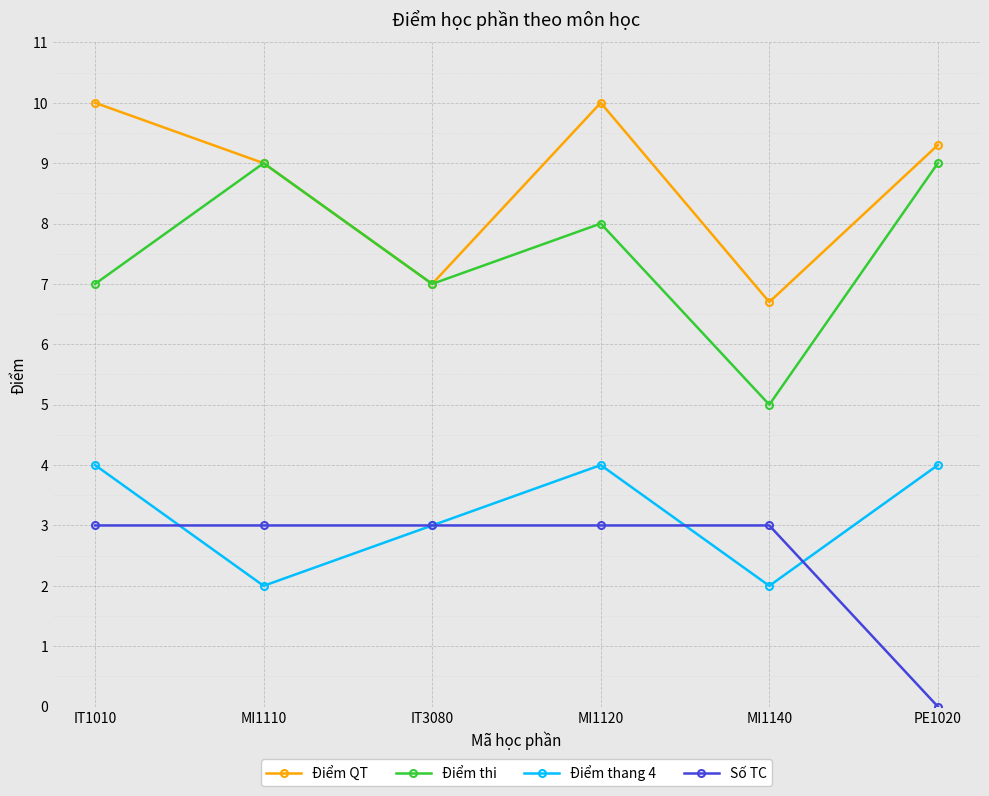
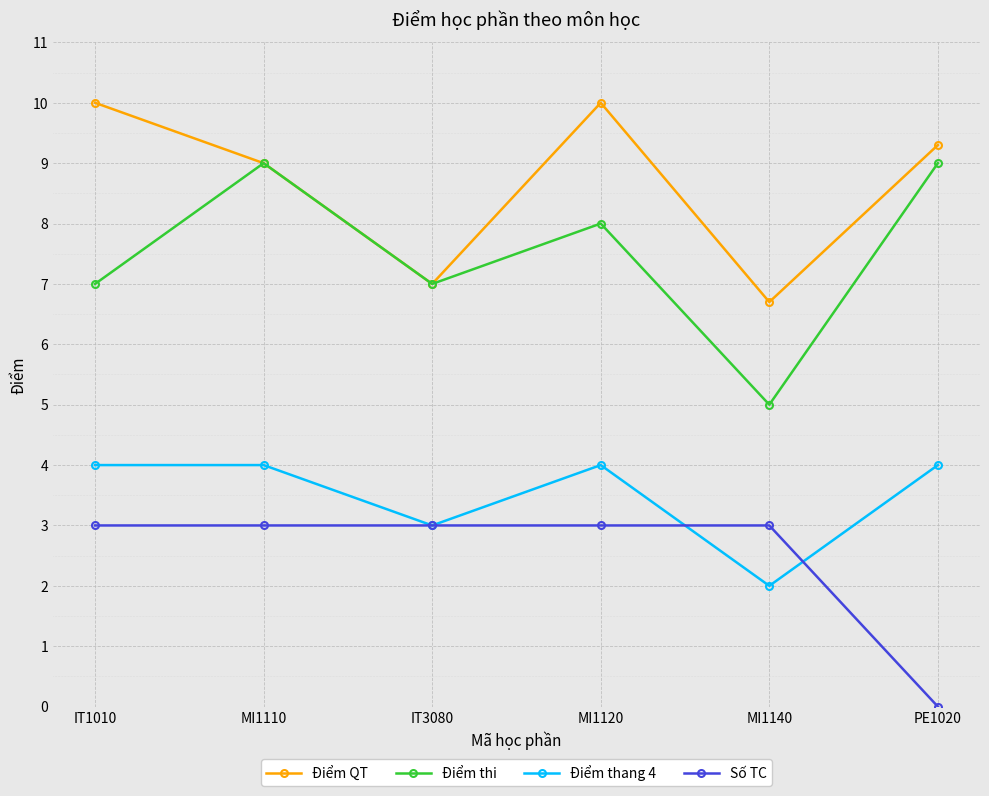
  {
    "Điểm QT": {
      "IT1010": 10,
      "MI1120": 10,
      "MI1140": 6.7,
      "PE1020": 9.3
    },
    "Điểm thi": {
      "IT1010": 7,
      "MI1120": 8,
      "MI1140": 5,
      "PE1020": 9
    },
    "Điểm thang 4": {
      "IT1010": 4,
-     "MI1110": 2,
+     "MI1110": 4,
      "MI1120": 4,
      "MI1140": 2,
      "PE1020": 4
    },
    "Số TC": {
      "IT1010": 3,
      "MI1110": 3,
      "MI1120": 3,
      "MI1140": 3,
      "PE1020": 0
    }
  }
